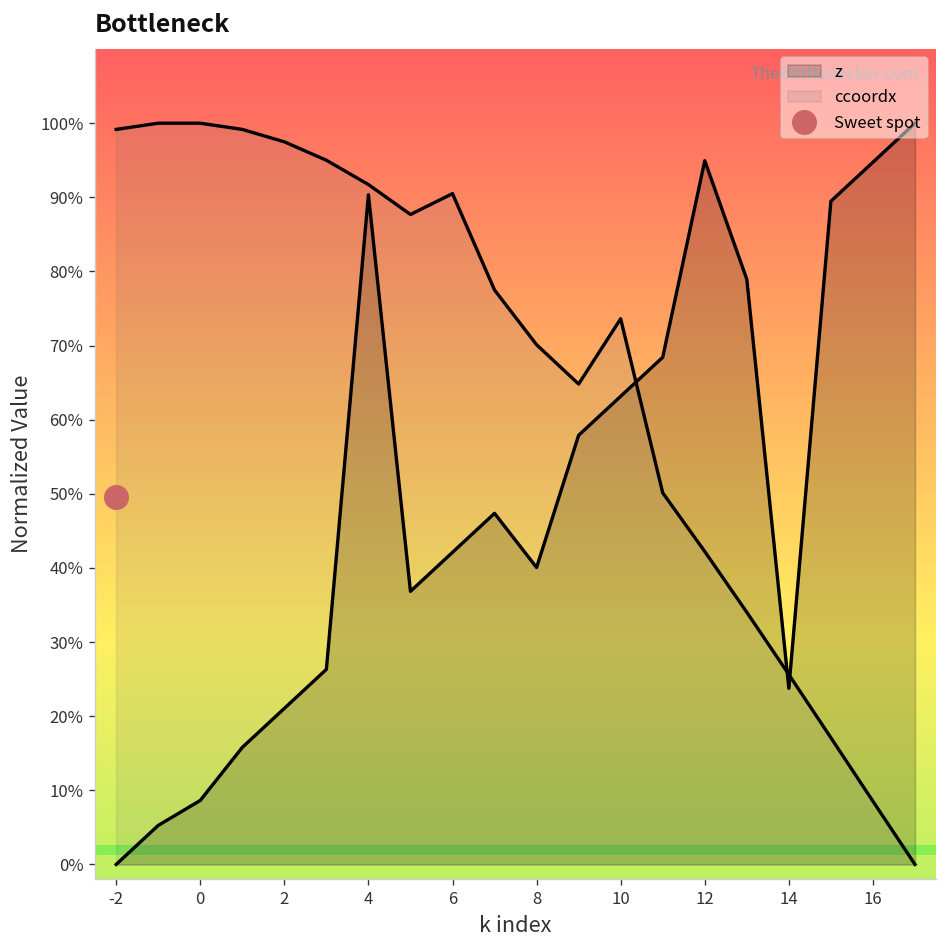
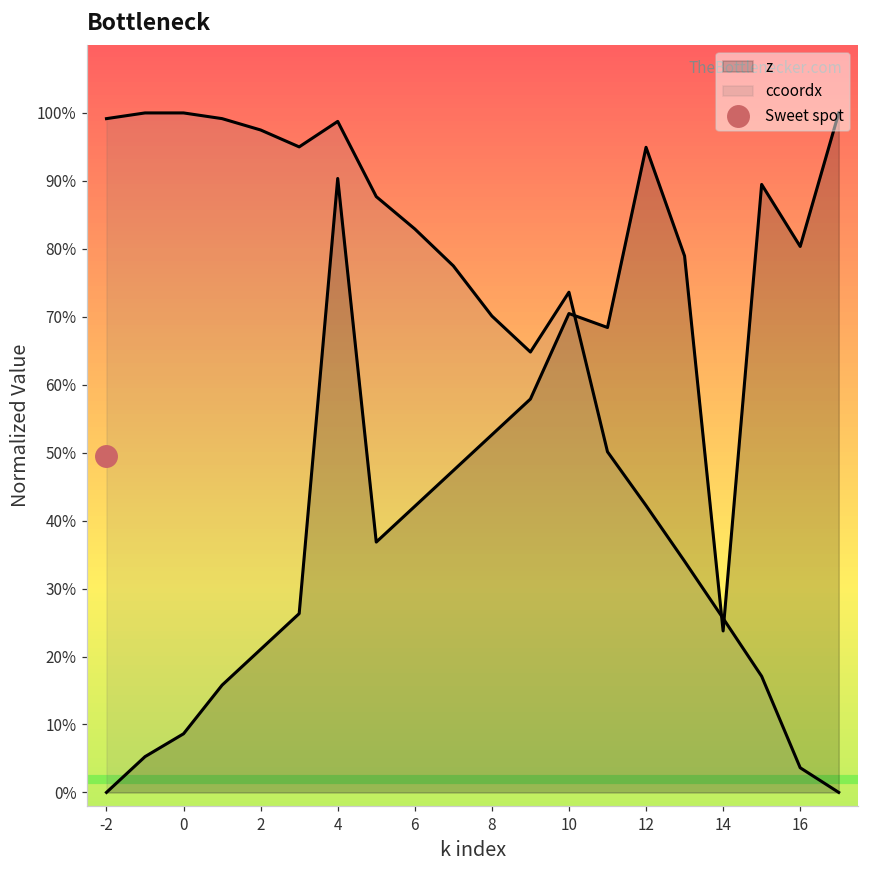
  {
    "z": {
      "-2": "0%",
      "0": "9%",
      "2": "21%",
      "4": "90%",
      "6": "42%",
-     "8": "40%",
-     "10": "63%",
+     "8": "53%",
+     "10": "70%",
      "12": "95%",
      "14": "24%",
-     "16": "95%"
+     "16": "80%"
    },
    "ccoordx": {
      "-2": "99%",
      "0": "100%",
      "2": "97%",
-     "4": "92%",
-     "6": "90%",
+     "4": "99%",
+     "6": "83%",
      "8": "70%",
      "10": "74%",
      "12": "42%",
      "14": "26%",
-     "16": "9%"
+     "16": "4%"
    },
    "Sweet spot": {
      "-2": "50%"
    }
  }
